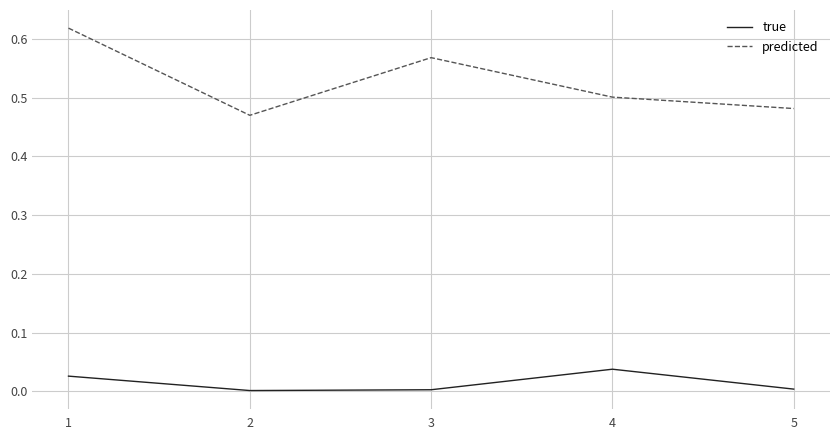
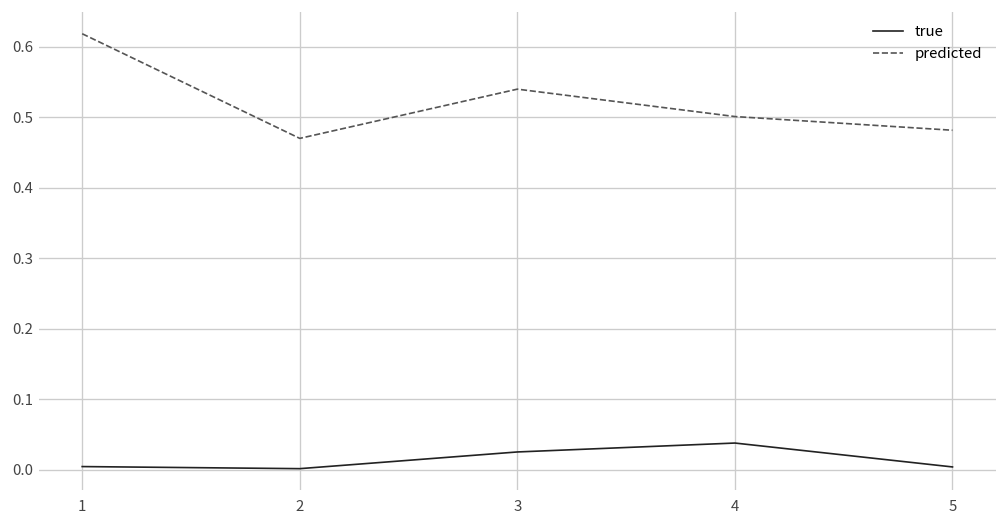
  {
    "true": {
-     "1": 0.03,
+     "1": 0.00,
      "2": 0.00,
-     "3": 0.00,
+     "3": 0.03,
      "4": 0.04,
      "5": 0.00
    },
    "predicted": {
      "1": 0.62,
      "2": 0.47,
-     "3": 0.57,
+     "3": 0.54,
      "4": 0.50,
      "5": 0.48
    }
  }
